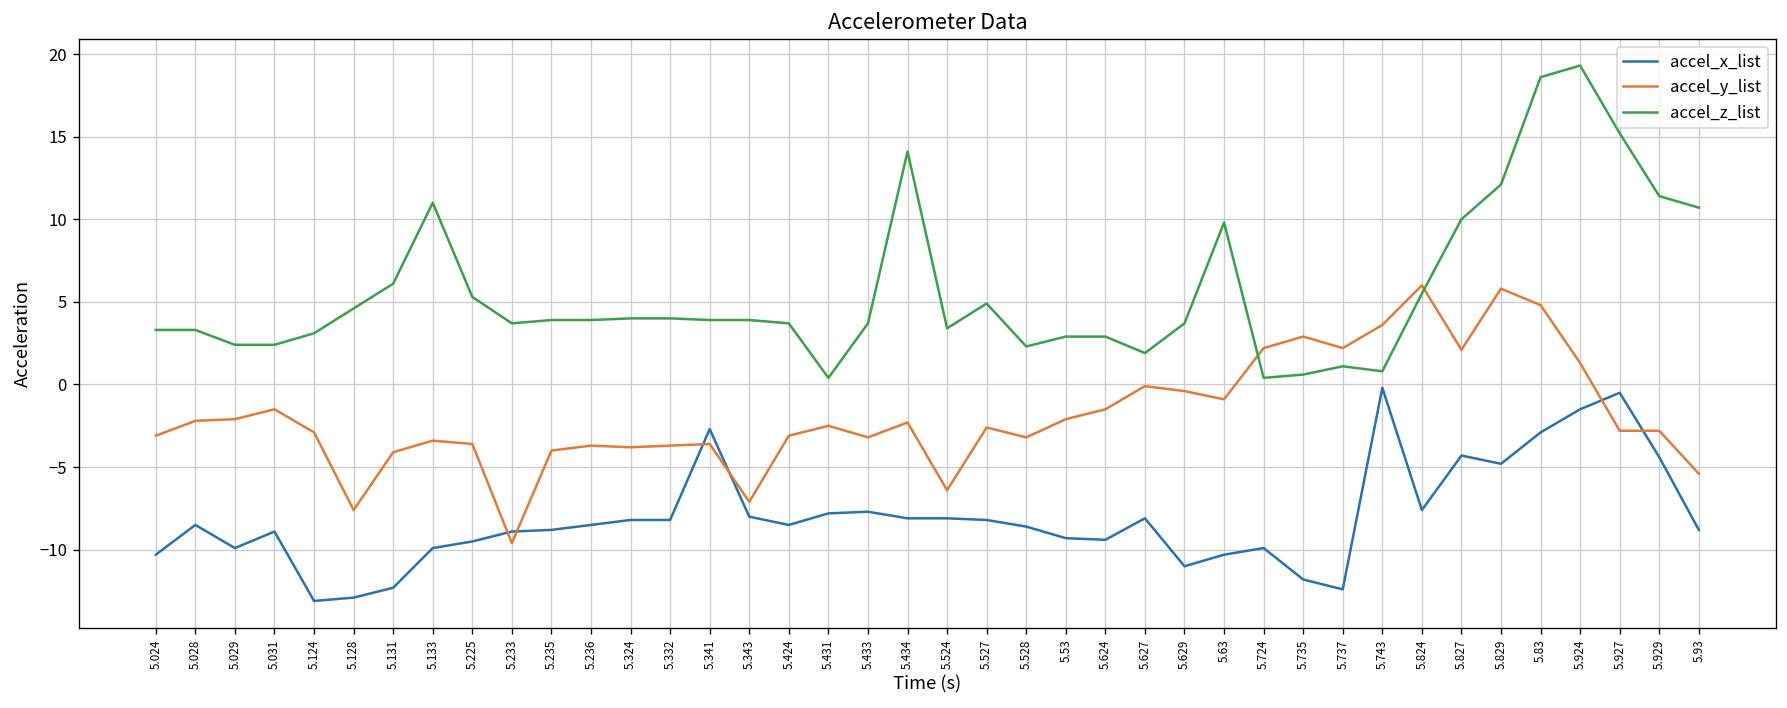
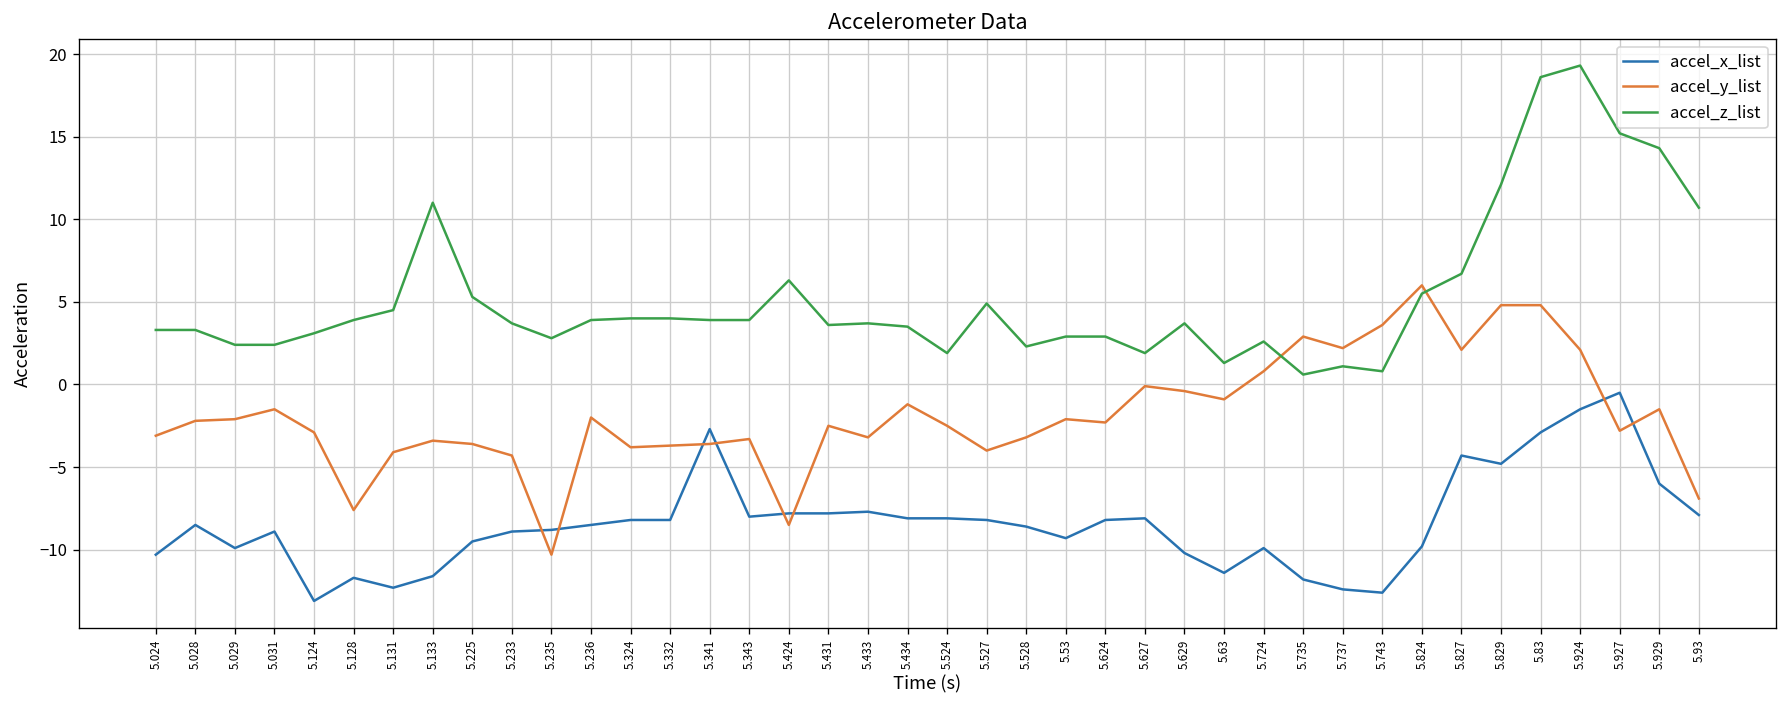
  {
    "accel_x_list": {
      "5.024": -10.3,
      "5.028": -8.5,
      "5.029": -9.9,
      "5.031": -8.9,
      "5.124": -13.1,
-     "5.128": -12.9,
+     "5.128": -11.7,
      "5.131": -12.3,
-     "5.133": -9.9,
+     "5.133": -11.6,
      "5.225": -9.5,
      "5.233": -8.9,
      "5.235": -8.8,
      "5.236": -8.5,
      "5.324": -8.2,
      "5.332": -8.2,
      "5.341": -2.7,
      "5.343": -8.0,
-     "5.424": -8.5,
+     "5.424": -7.8,
      "5.431": -7.8,
      "5.433": -7.7,
      "5.434": -8.1,
      "5.524": -8.1,
      "5.527": -8.2,
      "5.528": -8.6,
      "5.53": -9.3,
-     "5.624": -9.4,
+     "5.624": -8.2,
      "5.627": -8.1,
-     "5.629": -11.0,
-     "5.63": -10.3,
+     "5.629": -10.2,
+     "5.63": -11.4,
      "5.724": -9.9,
      "5.735": -11.8,
      "5.737": -12.4,
-     "5.743": -0.2,
-     "5.824": -7.6,
+     "5.743": -12.6,
+     "5.824": -9.8,
      "5.827": -4.3,
      "5.829": -4.8,
      "5.83": -2.9,
      "5.924": -1.5,
      "5.927": -0.5,
-     "5.929": -4.4,
-     "5.93": -8.8
+     "5.929": -6.0,
+     "5.93": -7.9
    },
    "accel_y_list": {
      "5.024": -3.1,
      "5.028": -2.2,
      "5.029": -2.1,
      "5.031": -1.5,
      "5.124": -2.9,
      "5.128": -7.6,
      "5.131": -4.1,
      "5.133": -3.4,
      "5.225": -3.6,
-     "5.233": -9.6,
-     "5.235": -4.0,
-     "5.236": -3.7,
+     "5.233": -4.3,
+     "5.235": -10.3,
+     "5.236": -2.0,
      "5.324": -3.8,
      "5.332": -3.7,
      "5.341": -3.6,
-     "5.343": -7.1,
-     "5.424": -3.1,
+     "5.343": -3.3,
+     "5.424": -8.5,
      "5.431": -2.5,
      "5.433": -3.2,
-     "5.434": -2.3,
-     "5.524": -6.4,
-     "5.527": -2.6,
+     "5.434": -1.2,
+     "5.524": -2.5,
+     "5.527": -4.0,
      "5.528": -3.2,
      "5.53": -2.1,
-     "5.624": -1.5,
+     "5.624": -2.3,
      "5.627": -0.1,
      "5.629": -0.4,
      "5.63": -0.9,
-     "5.724": 2.2,
+     "5.724": 0.8,
      "5.735": 2.9,
      "5.737": 2.2,
      "5.743": 3.6,
      "5.824": 6.0,
      "5.827": 2.1,
-     "5.829": 5.8,
+     "5.829": 4.8,
      "5.83": 4.8,
-     "5.924": 1.3,
+     "5.924": 2.1,
      "5.927": -2.8,
-     "5.929": -2.8,
-     "5.93": -5.4
+     "5.929": -1.5,
+     "5.93": -6.9
    },
    "accel_z_list": {
      "5.024": 3.3,
      "5.028": 3.3,
      "5.029": 2.4,
      "5.031": 2.4,
      "5.124": 3.1,
-     "5.128": 4.6,
-     "5.131": 6.1,
+     "5.128": 3.9,
+     "5.131": 4.5,
      "5.133": 11.0,
      "5.225": 5.3,
      "5.233": 3.7,
-     "5.235": 3.9,
+     "5.235": 2.8,
      "5.236": 3.9,
      "5.324": 4.0,
      "5.332": 4.0,
      "5.341": 3.9,
      "5.343": 3.9,
-     "5.424": 3.7,
-     "5.431": 0.4,
+     "5.424": 6.3,
+     "5.431": 3.6,
      "5.433": 3.7,
-     "5.434": 14.1,
-     "5.524": 3.4,
+     "5.434": 3.5,
+     "5.524": 1.9,
      "5.527": 4.9,
      "5.528": 2.3,
      "5.53": 2.9,
      "5.624": 2.9,
      "5.627": 1.9,
      "5.629": 3.7,
-     "5.63": 9.8,
-     "5.724": 0.4,
+     "5.63": 1.3,
+     "5.724": 2.6,
      "5.735": 0.6,
      "5.737": 1.1,
      "5.743": 0.8,
      "5.824": 5.5,
-     "5.827": 10.0,
+     "5.827": 6.7,
      "5.829": 12.1,
      "5.83": 18.6,
      "5.924": 19.3,
      "5.927": 15.2,
-     "5.929": 11.4,
+     "5.929": 14.3,
      "5.93": 10.7
    }
  }
